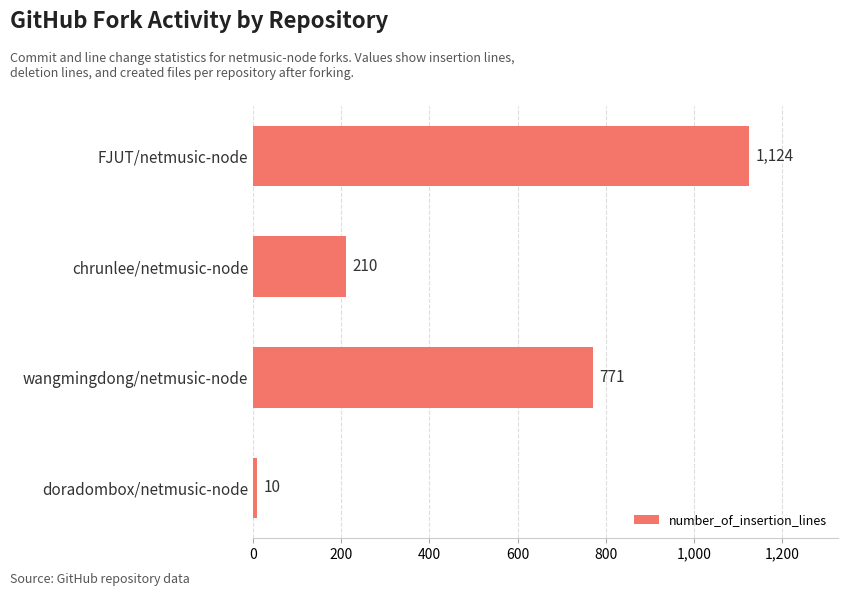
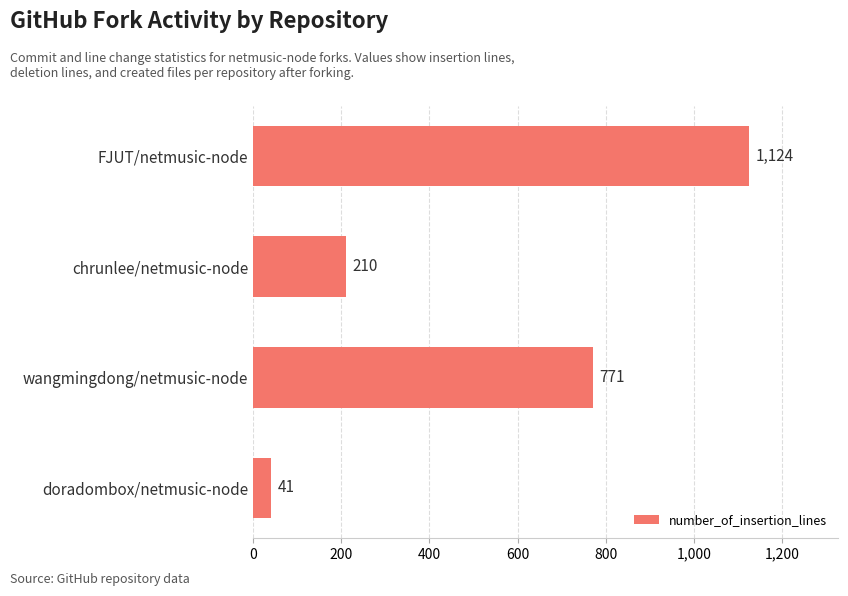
  {
    "FJUT/netmusic-node": "1,124",
    "chrunlee/netmusic-node": "210",
    "wangmingdong/netmusic-node": "771",
-   "doradombox/netmusic-node": "10"
+   "doradombox/netmusic-node": "41"
  }
